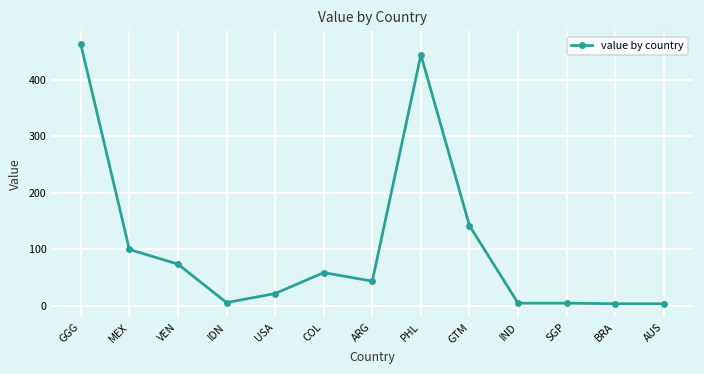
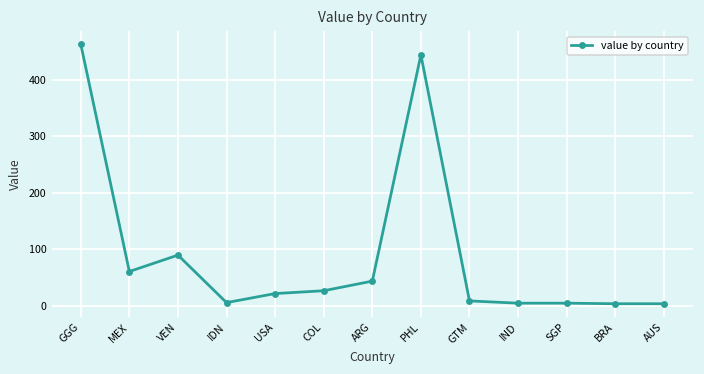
  {
    "GGG": 460,
-   "MEX": 100,
-   "VEN": 70,
+   "MEX": 60,
+   "VEN": 90,
    "IDN": 10,
    "USA": 20,
-   "COL": 60,
+   "COL": 30,
    "ARG": 40,
    "PHL": 440,
-   "GTM": 140,
+   "GTM": 10,
    "IND": 10,
    "SGP": 10,
    "BRA": 0,
    "AUS": 0
  }
